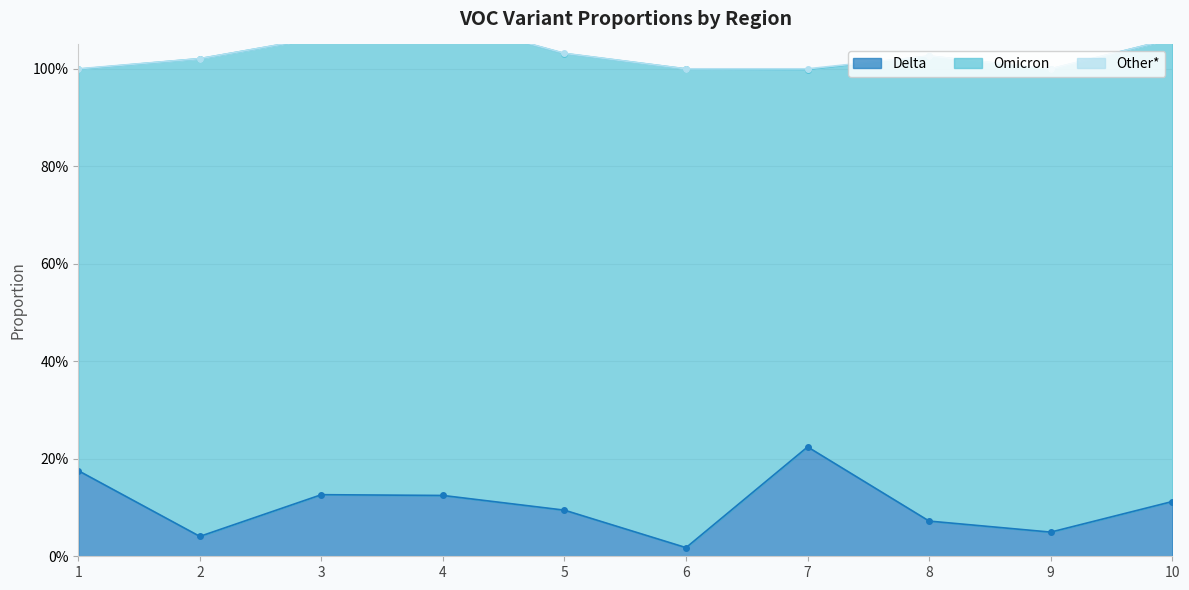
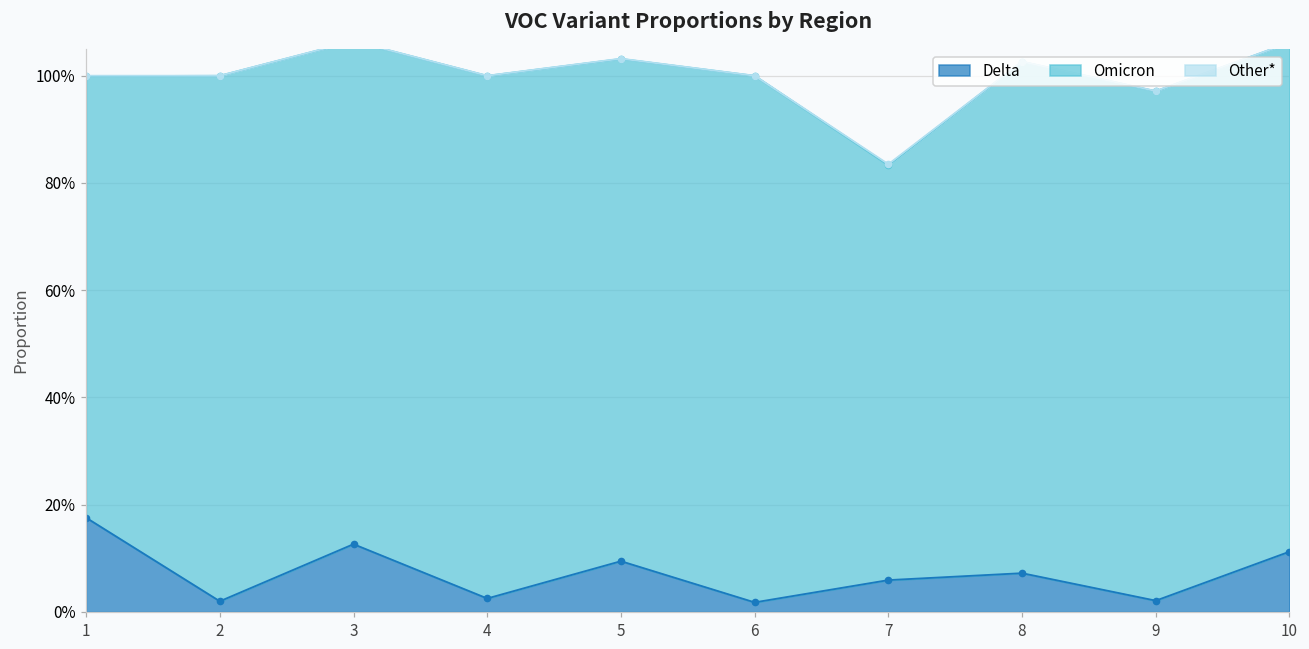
  {
    "Delta": {
      "1": "18%",
-     "2": "4%",
+     "2": "2%",
      "3": "13%",
-     "4": "12%",
+     "4": "3%",
      "5": "9%",
      "6": "2%",
-     "7": "22%",
+     "7": "6%",
      "8": "7%",
-     "9": "5%",
+     "9": "2%",
      "10": "11%"
    }
  }
